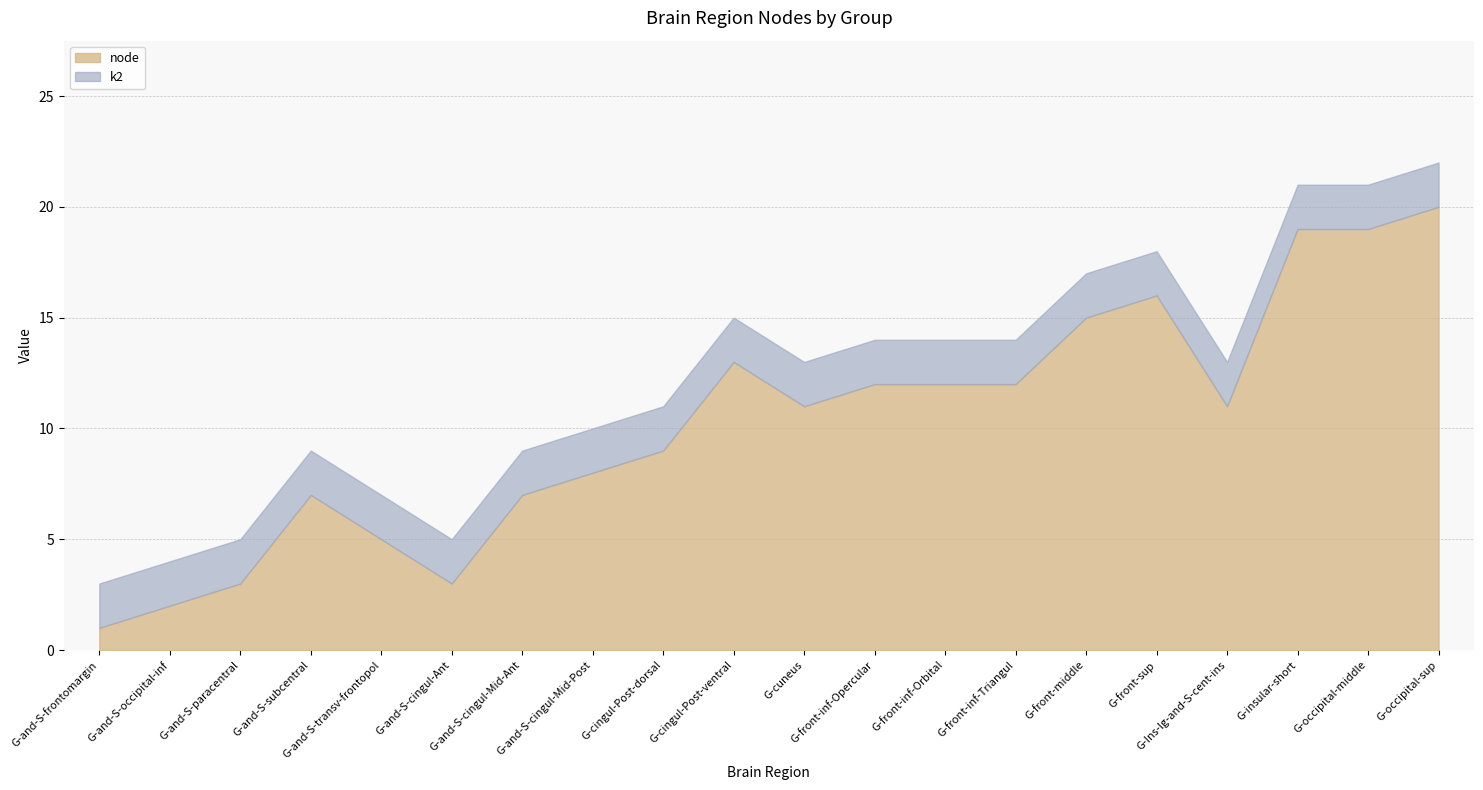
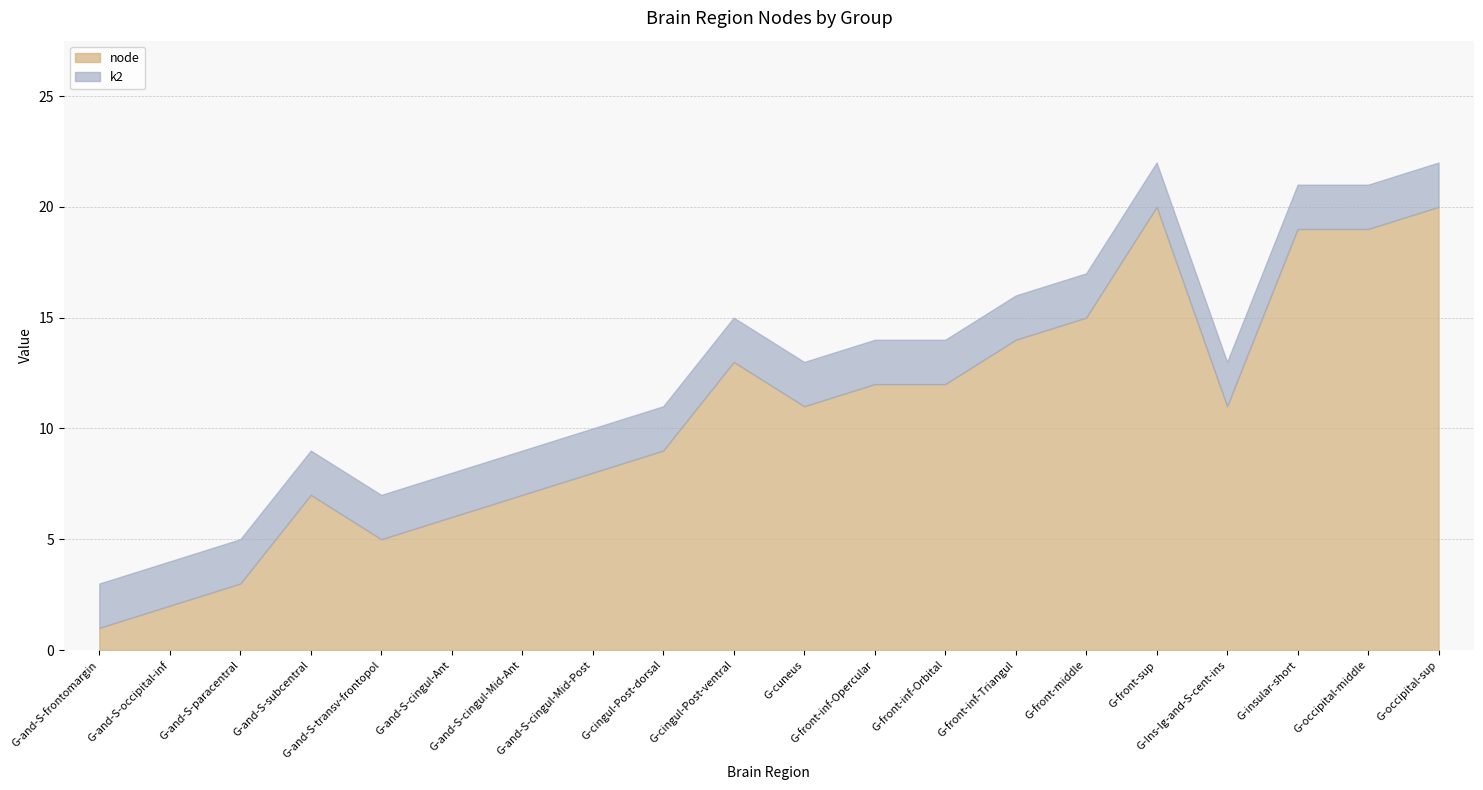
  {
    "node": {
      "G-and-S-frontomargin": 1,
      "G-and-S-occipital-inf": 2,
      "G-and-S-paracentral": 3,
      "G-and-S-subcentral": 7,
      "G-and-S-transv-frontopol": 5,
-     "G-and-S-cingul-Ant": 3,
+     "G-and-S-cingul-Ant": 6,
      "G-and-S-cingul-Mid-Ant": 7,
      "G-and-S-cingul-Mid-Post": 8,
      "G-cingul-Post-dorsal": 9,
      "G-cingul-Post-ventral": 13,
      "G-cuneus": 11,
      "G-front-inf-Opercular": 12,
      "G-front-inf-Orbital": 12,
-     "G-front-inf-Triangul": 12,
+     "G-front-inf-Triangul": 14,
      "G-front-middle": 15,
-     "G-front-sup": 16,
+     "G-front-sup": 20,
      "G-Ins-lg-and-S-cent-ins": 11,
      "G-insular-short": 19,
      "G-occipital-middle": 19,
      "G-occipital-sup": 20
    },
    "k2": {
      "G-and-S-frontomargin": 2,
      "G-and-S-occipital-inf": 2,
      "G-and-S-paracentral": 2,
      "G-and-S-subcentral": 2,
      "G-and-S-transv-frontopol": 2,
      "G-and-S-cingul-Ant": 2,
      "G-and-S-cingul-Mid-Ant": 2,
      "G-and-S-cingul-Mid-Post": 2,
      "G-cingul-Post-dorsal": 2,
      "G-cingul-Post-ventral": 2,
      "G-cuneus": 2,
      "G-front-inf-Opercular": 2,
      "G-front-inf-Orbital": 2,
      "G-front-inf-Triangul": 2,
      "G-front-middle": 2,
      "G-front-sup": 2,
      "G-Ins-lg-and-S-cent-ins": 2,
      "G-insular-short": 2,
      "G-occipital-middle": 2,
      "G-occipital-sup": 2
    }
  }
